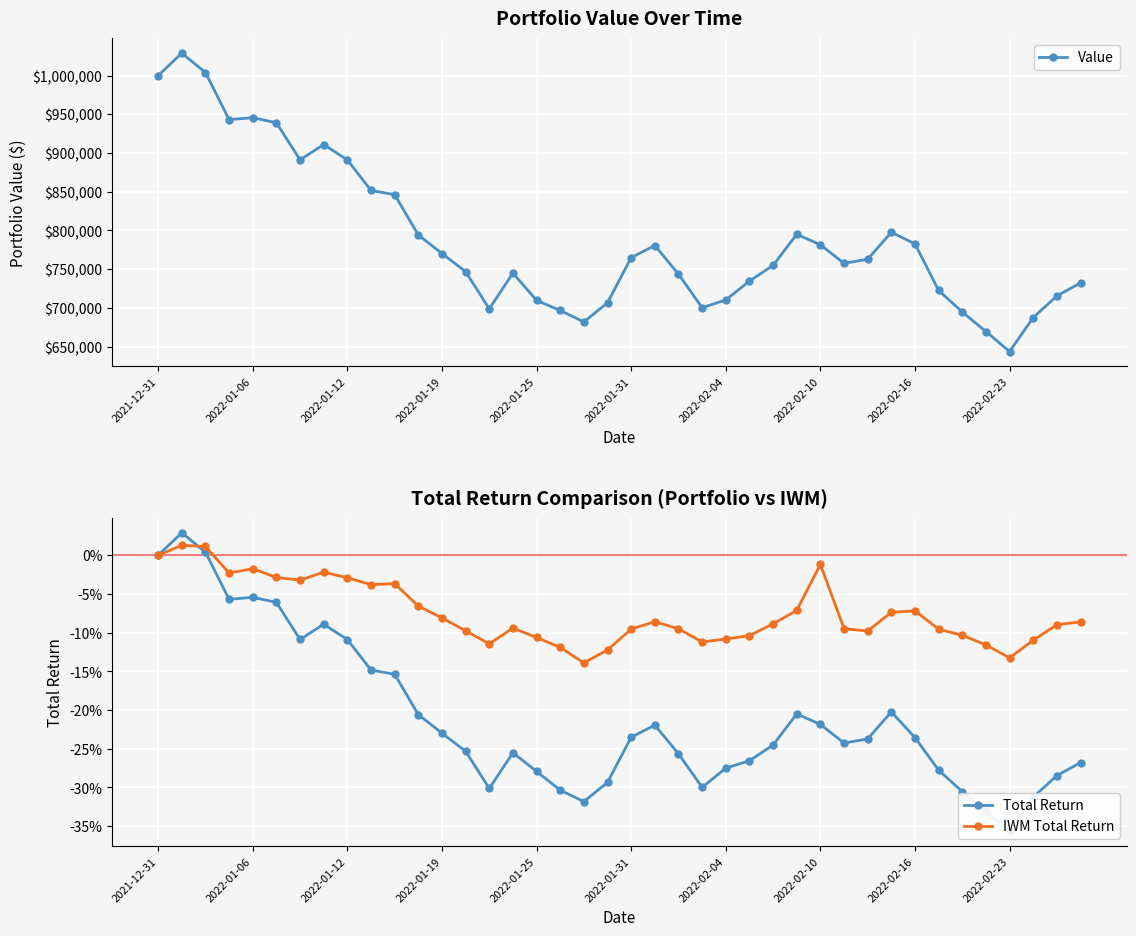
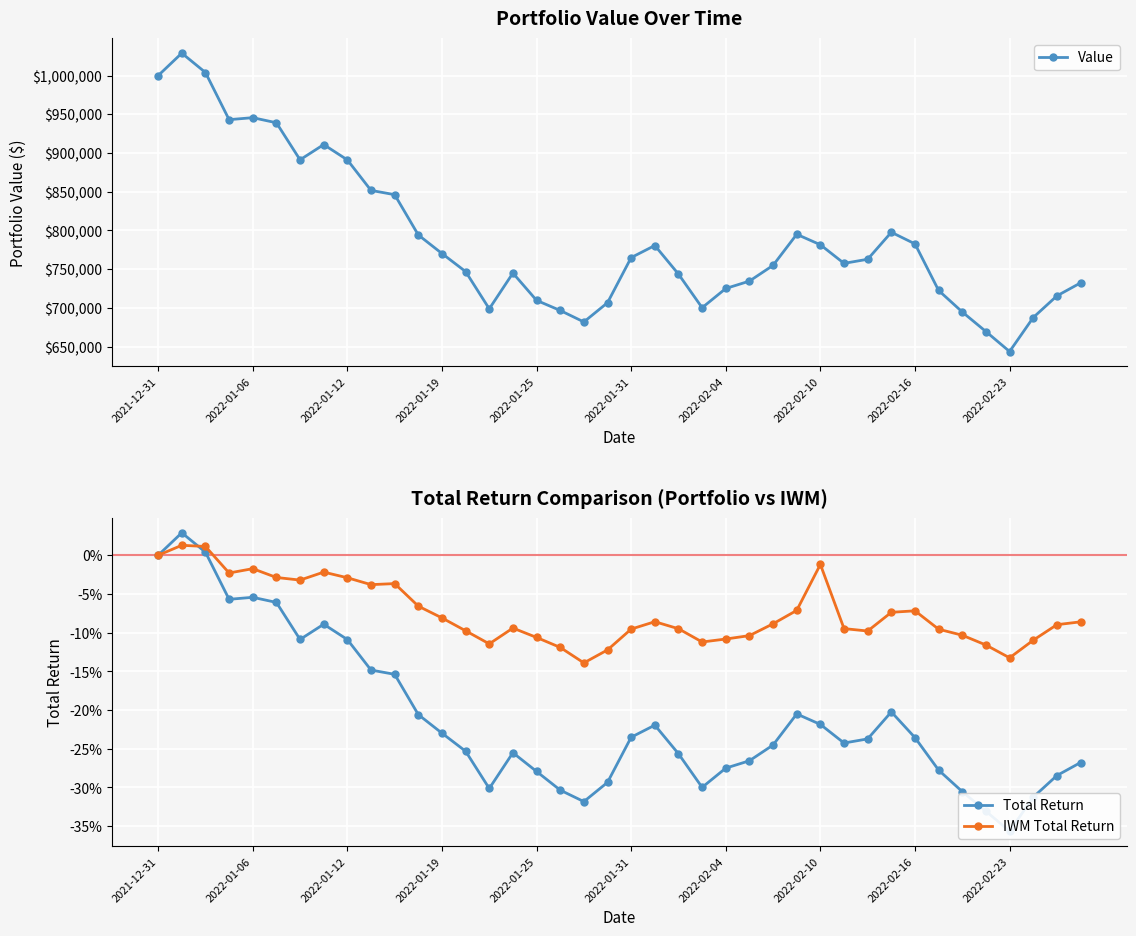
  {
    "Portfolio Value Over Time": {
      "2021-12-31": "$1,000,000",
      "2022-01-06": "$950,000",
      "2022-01-12": "$890,000",
      "2022-01-19": "$770,000",
      "2022-01-25": "$710,000",
      "2022-01-31": "$760,000",
-     "2022-02-04": "$710,000",
+     "2022-02-04": "$730,000",
      "2022-02-10": "$780,000",
      "2022-02-16": "$780,000",
      "2022-02-23": "$640,000"
    },
    "Total Return Comparison (Portfolio vs IWM)": {
      "Total Return": {
        "2022-01-06": "-5%",
        "2022-01-12": "-11%",
        "2022-01-19": "-23%",
        "2022-01-25": "-28%",
        "2022-01-31": "-24%",
        "2022-02-04": "-28%",
        "2022-02-10": "-22%",
        "2022-02-16": "-24%"
      },
      "IWM Total Return": {
        "2022-01-06": "-2%",
        "2022-01-12": "-3%",
        "2022-01-19": "-8%",
        "2022-01-25": "-11%",
        "2022-01-31": "-10%",
        "2022-02-04": "-11%",
        "2022-02-10": "-1%",
        "2022-02-16": "-7%",
        "2022-02-23": "-13%"
      }
    }
  }
